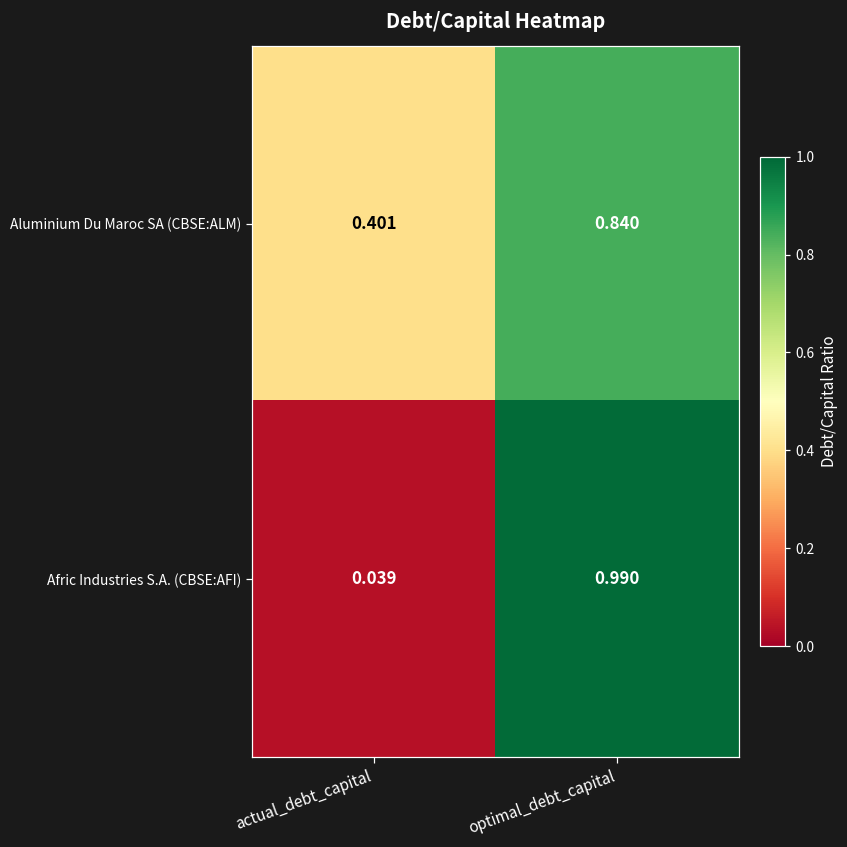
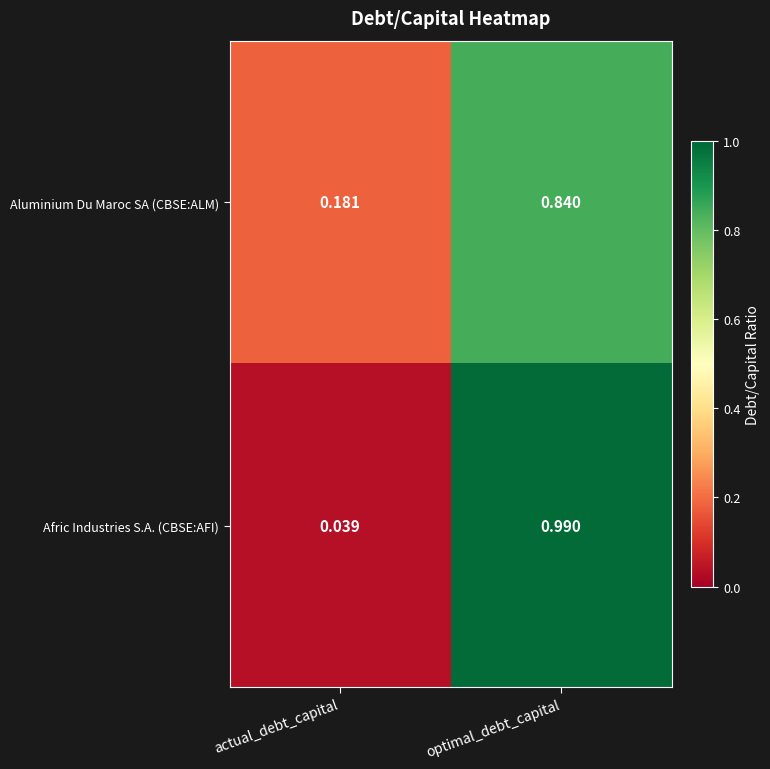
  {
    "Aluminium Du Maroc SA (CBSE:ALM)": {
-     "actual_debt_capital": 0.401,
+     "actual_debt_capital": 0.181,
      "optimal_debt_capital": 0.840
    },
    "Afric Industries S.A. (CBSE:AFI)": {
      "actual_debt_capital": 0.039,
      "optimal_debt_capital": 0.990
    }
  }
